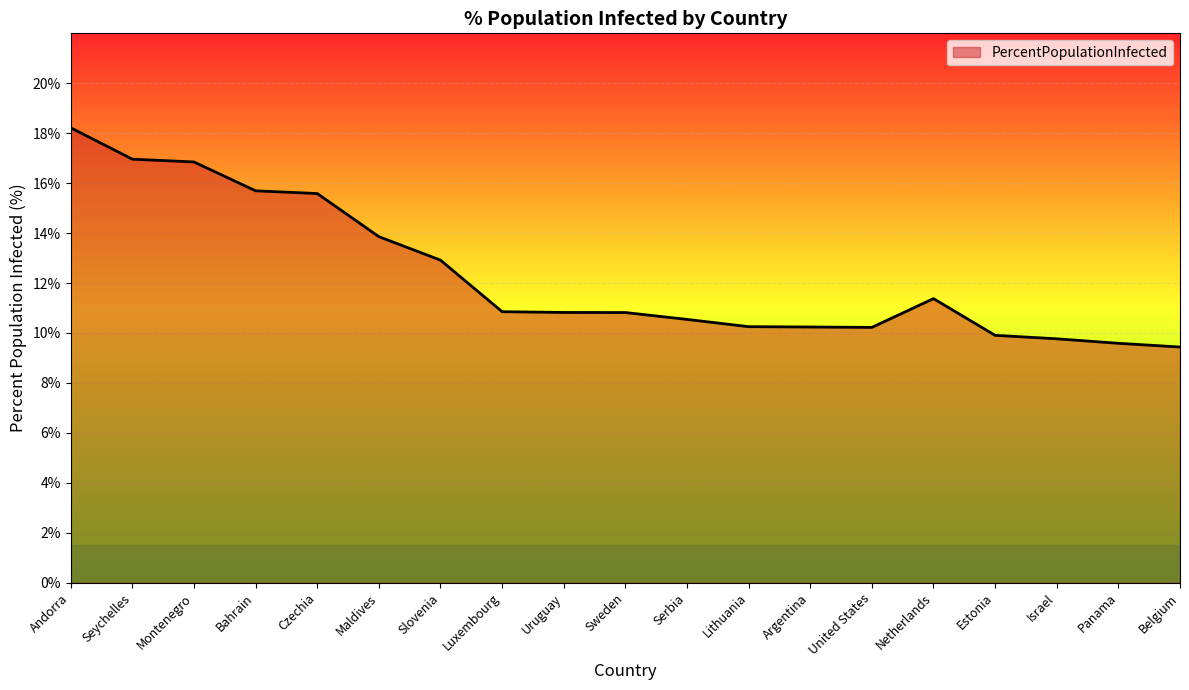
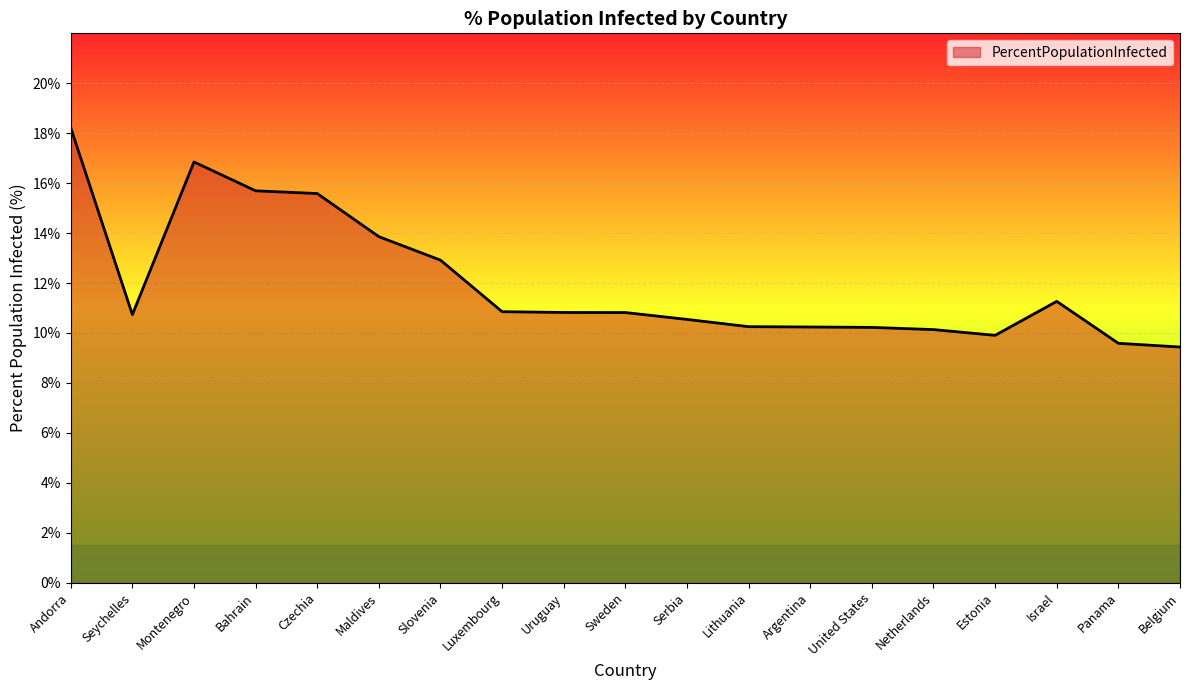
  {
    "Andorra": "18.2%",
-   "Seychelles": "17.0%",
+   "Seychelles": "10.7%",
    "Montenegro": "16.8%",
    "Bahrain": "15.7%",
    "Czechia": "15.6%",
    "Maldives": "13.9%",
    "Slovenia": "12.9%",
    "Luxembourg": "10.9%",
    "Uruguay": "10.8%",
    "Sweden": "10.8%",
    "Serbia": "10.5%",
    "Lithuania": "10.3%",
    "Argentina": "10.2%",
    "United States": "10.2%",
-   "Netherlands": "11.4%",
+   "Netherlands": "10.1%",
    "Estonia": "9.9%",
-   "Israel": "9.8%",
+   "Israel": "11.3%",
    "Panama": "9.6%",
    "Belgium": "9.4%"
  }
